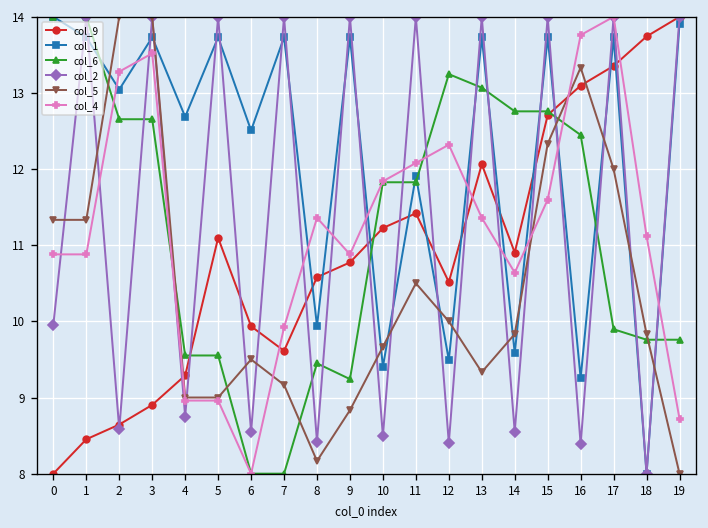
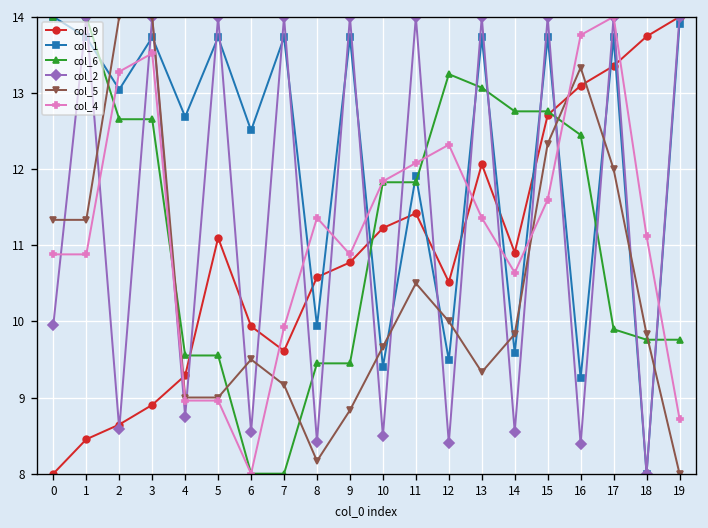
  {
    "col_9": {
      "0": 8.0,
      "1": 8.5,
      "2": 8.6,
      "3": 8.9,
      "4": 9.3,
      "5": 11.1,
      "6": 9.9,
      "7": 9.6,
      "8": 10.6,
      "9": 10.8,
      "10": 11.2,
      "11": 11.4,
      "12": 10.5,
      "13": 12.1,
      "14": 10.9,
      "15": 12.7,
      "16": 13.1,
      "17": 13.4,
      "18": 13.7
    },
    "col_1": {
      "2": 13.0,
      "3": 13.7,
      "4": 12.7,
      "5": 13.7,
      "6": 12.5,
      "7": 13.7,
      "8": 9.9,
      "9": 13.7,
      "10": 9.4,
      "11": 11.9,
      "12": 9.5,
      "13": 13.7,
      "14": 9.6,
      "15": 13.7,
      "16": 9.3,
      "17": 13.7,
      "19": 13.9
    },
    "col_6": {
      "2": 12.7,
      "3": 12.7,
      "4": 9.6,
      "5": 9.6,
      "7": 8.0,
      "8": 9.4,
-     "9": 9.2,
+     "9": 9.4,
      "11": 11.8,
      "12": 13.2,
      "13": 13.1,
      "14": 12.8,
      "15": 12.8,
      "16": 12.4,
      "17": 9.9,
      "18": 9.8,
      "19": 9.8
    },
    "col_2": {
      "0": 10.0,
      "2": 8.6,
      "4": 8.8,
      "5": 14.0,
      "6": 8.5,
      "7": 14.0,
      "8": 8.4,
      "9": 14.0,
      "10": 8.5,
      "11": 14.0,
      "12": 8.4,
      "13": 14.0,
      "14": 8.5,
      "15": 14.0,
      "16": 8.4
    },
    "col_5": {
      "0": 11.3,
      "1": 11.3,
      "2": 14.0,
      "6": 9.5,
      "7": 9.2,
      "8": 8.2,
      "9": 8.8,
      "10": 9.7,
      "11": 10.5,
      "12": 10.0,
      "13": 9.3,
      "14": 9.8,
      "15": 12.3,
      "16": 13.3,
      "17": 12.0,
      "18": 9.8,
      "19": 8.0
    },
    "col_4": {
      "0": 10.9,
      "1": 10.9,
      "2": 13.3,
      "3": 13.5,
      "7": 9.9,
      "8": 11.4,
      "9": 10.9,
      "11": 12.1,
      "12": 12.3,
      "13": 11.4,
      "14": 10.6,
      "15": 11.6,
      "16": 13.8,
      "18": 11.1,
      "19": 8.7
    }
  }
